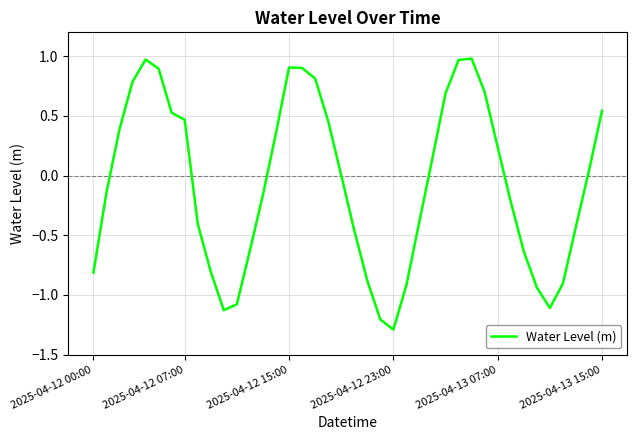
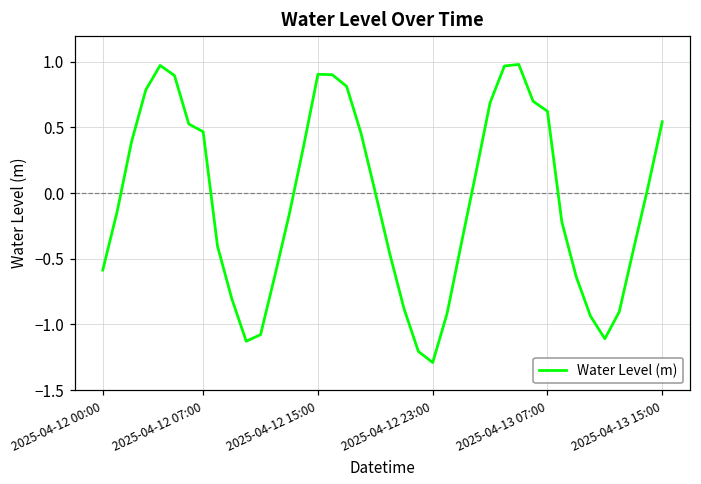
  {
-   "2025-04-12 00:00": -0.81,
+   "2025-04-12 00:00": -0.59,
    "2025-04-12 07:00": 0.47,
    "2025-04-12 15:00": 0.91,
    "2025-04-12 23:00": -1.29,
-   "2025-04-13 07:00": 0.24,
+   "2025-04-13 07:00": 0.62,
    "2025-04-13 15:00": 0.54
  }
